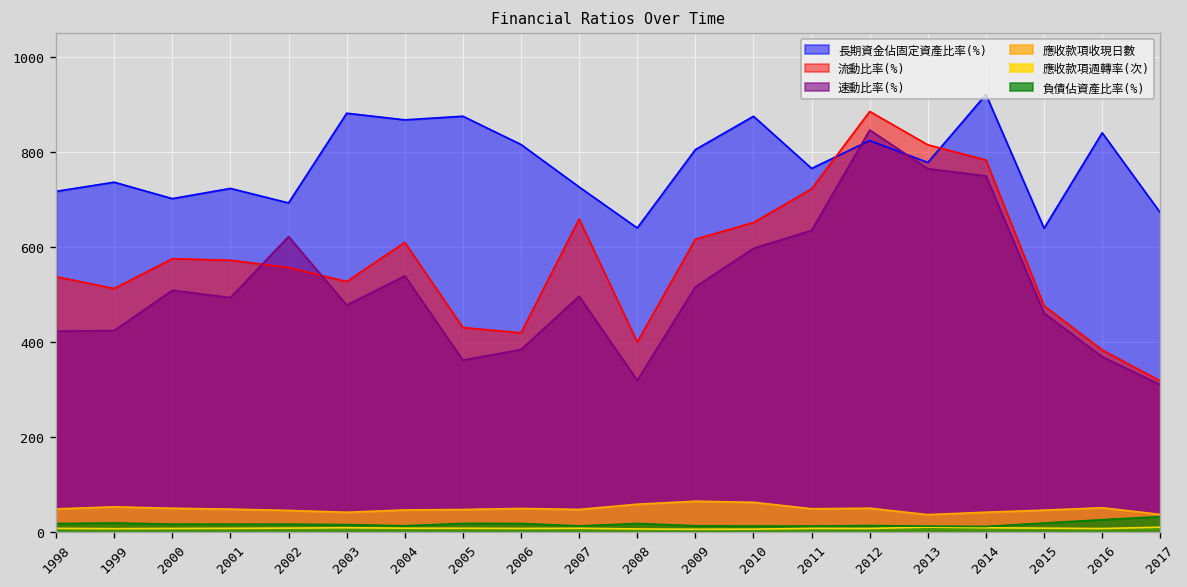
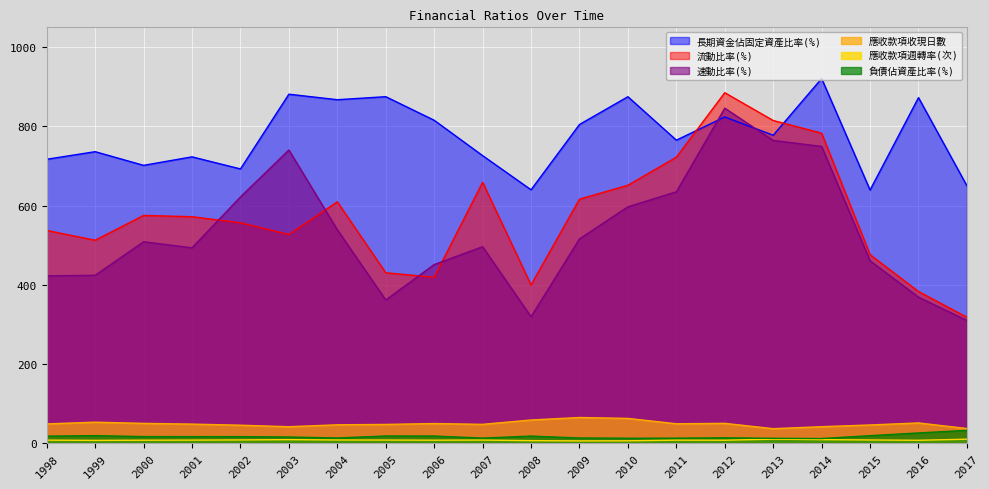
  {
    "長期資金佔固定資產比率(%)": {
      "1998": 720,
      "1999": 740,
      "2000": 700,
      "2001": 720,
      "2002": 690,
      "2003": 880,
      "2004": 870,
      "2005": 870,
      "2006": 820,
      "2007": 730,
      "2008": 640,
      "2009": 800,
      "2010": 870,
      "2011": 770,
      "2012": 820,
      "2013": 780,
      "2015": 640,
-     "2016": 840,
-     "2017": 670
+     "2016": 870,
+     "2017": 650
    },
    "流動比率(%)": {
      "1998": 540,
      "1999": 510,
      "2000": 580,
      "2001": 570,
      "2002": 560,
      "2003": 530,
      "2004": 610,
      "2005": 430,
      "2006": 420,
      "2007": 660,
      "2008": 400,
      "2009": 620,
      "2010": 650,
      "2011": 720,
      "2012": 880,
      "2013": 810,
      "2014": 780,
      "2015": 480,
      "2016": 380,
      "2017": 320
    },
    "速動比率(%)": {
      "1998": 420,
      "1999": 420,
      "2000": 510,
      "2001": 490,
      "2002": 620,
-     "2003": 480,
+     "2003": 740,
      "2004": 540,
      "2005": 360,
-     "2006": 380,
+     "2006": 450,
      "2007": 500,
      "2008": 320,
      "2009": 520,
      "2010": 600,
      "2011": 630,
      "2012": 850,
      "2013": 760,
      "2014": 750,
      "2015": 460,
      "2016": 370,
      "2017": 310
    },
    "負債佔資產比率(%)": {
      "1998": 20,
      "1999": 20,
      "2000": 20,
      "2001": 20,
      "2002": 20,
      "2003": 20,
      "2005": 20,
      "2006": 20,
      "2008": 20,
      "2009": 10,
      "2010": 10,
      "2015": 20,
      "2016": 30
    }
  }
